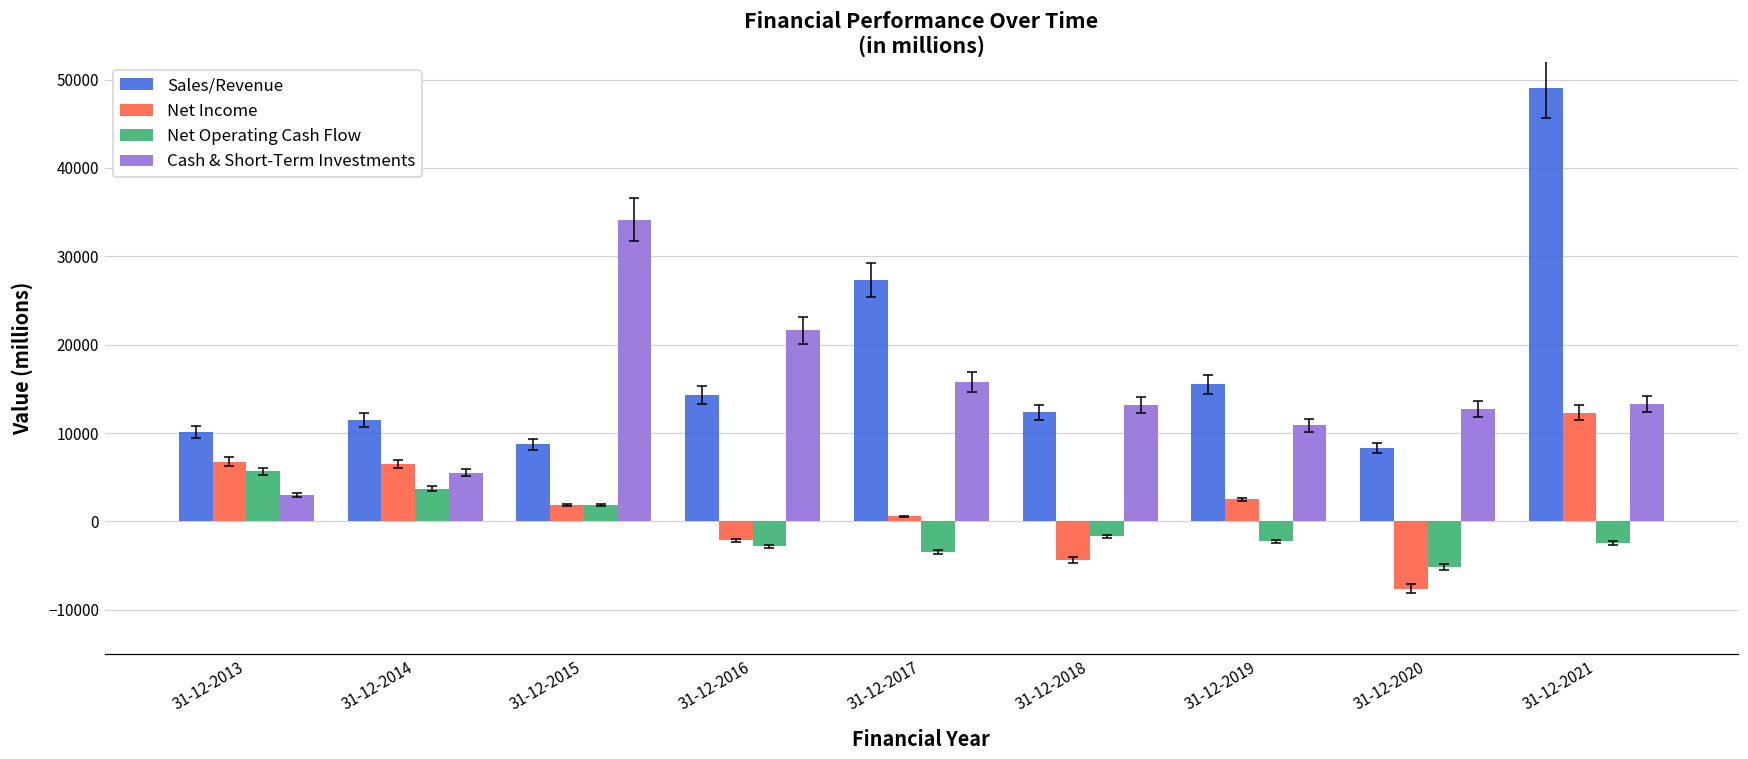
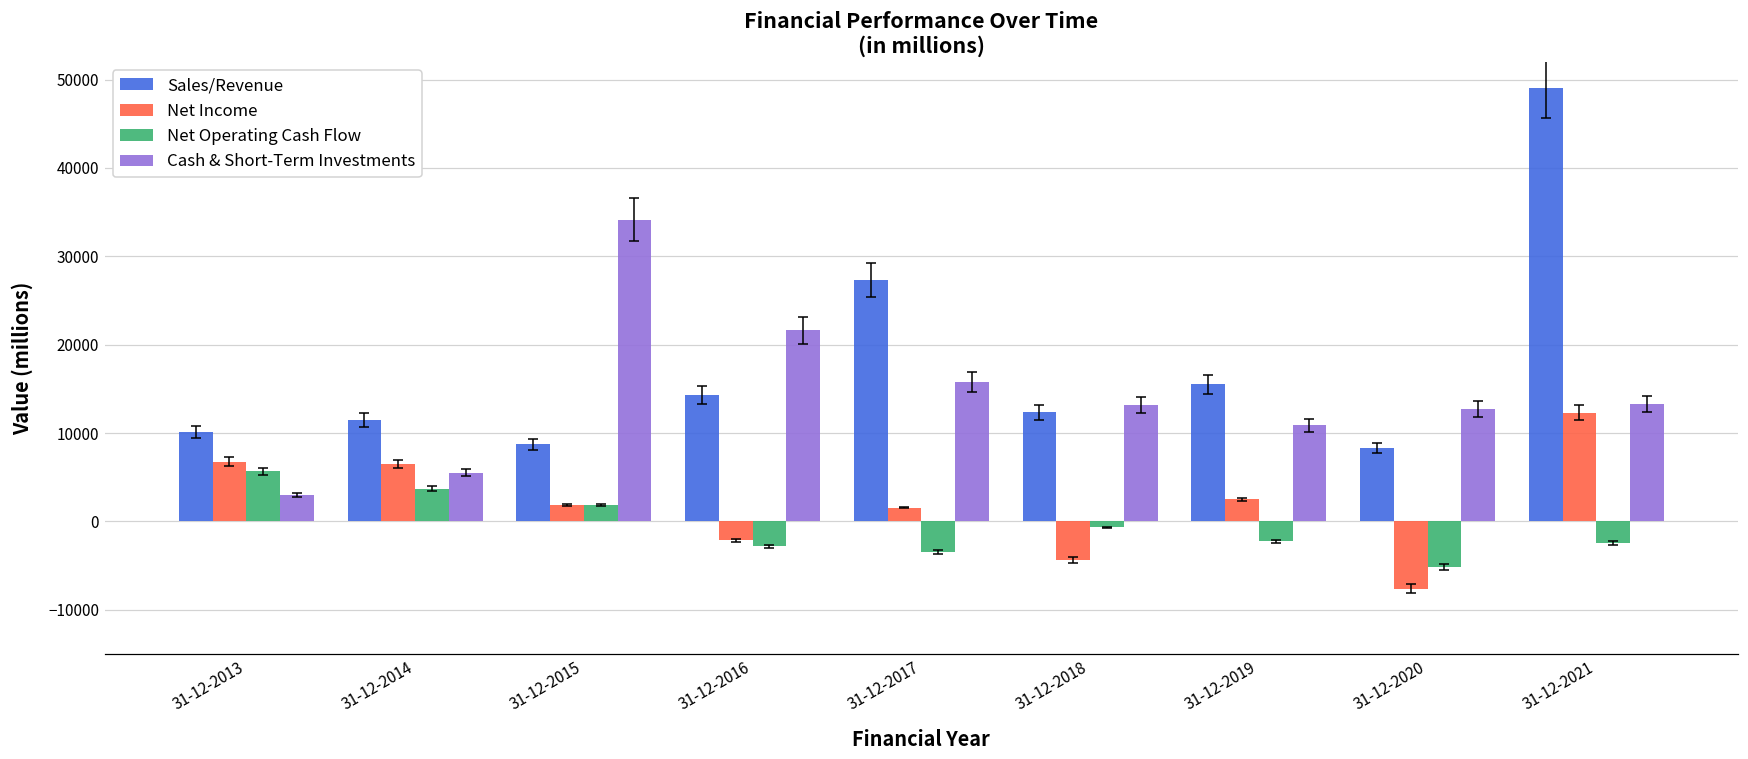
  {
    "Net Income": {
      "31-12-2013": 7000,
      "31-12-2014": 6000,
      "31-12-2015": 2000,
      "31-12-2016": -2000,
-     "31-12-2017": 1000,
+     "31-12-2017": 2000,
      "31-12-2018": -4000,
      "31-12-2019": 2000,
      "31-12-2020": -8000,
      "31-12-2021": 12000
    },
    "Net Operating Cash Flow": {
      "31-12-2013": 6000,
      "31-12-2014": 4000,
      "31-12-2015": 2000,
      "31-12-2016": -3000,
      "31-12-2017": -3000,
-     "31-12-2018": -2000,
+     "31-12-2018": -1000,
      "31-12-2019": -2000,
      "31-12-2020": -5000,
      "31-12-2021": -2000
    },
    "Cash & Short-Term Investments": {
      "31-12-2013": 3000,
      "31-12-2014": 6000,
      "31-12-2015": 34000,
      "31-12-2016": 22000,
      "31-12-2017": 16000,
      "31-12-2018": 13000,
      "31-12-2019": 11000,
      "31-12-2020": 13000,
      "31-12-2021": 13000
    }
  }
